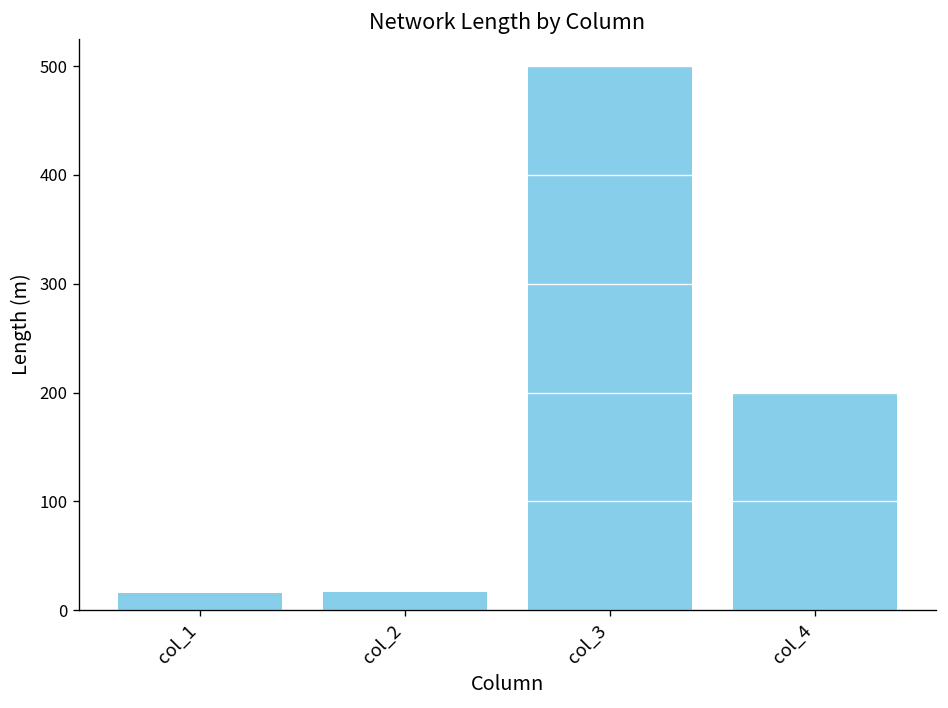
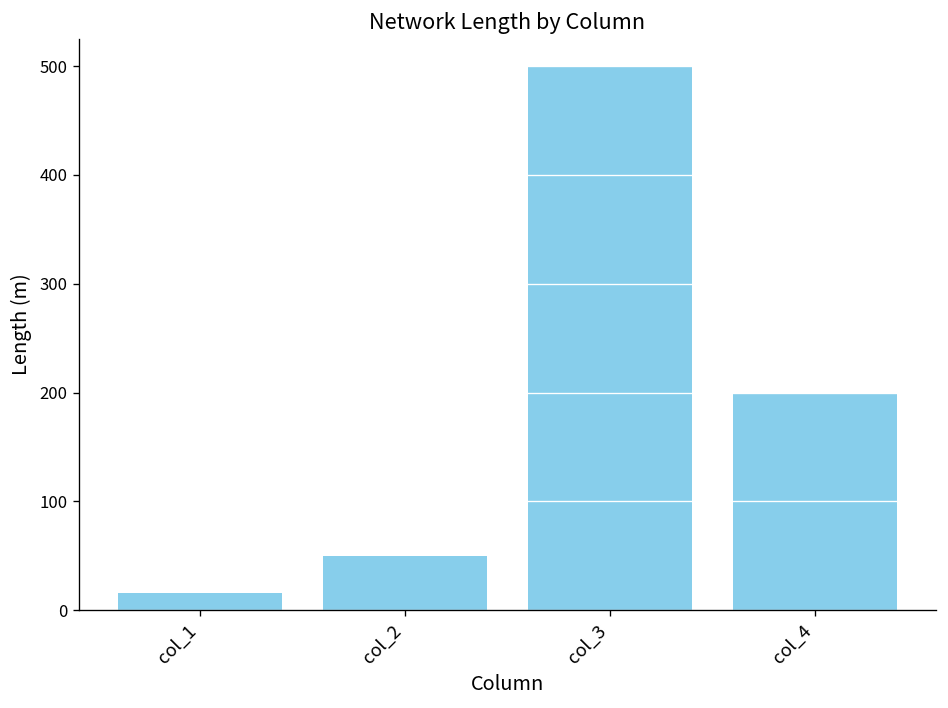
  {
    "col_1": 20,
-   "col_2": 20,
+   "col_2": 50,
    "col_3": 500,
    "col_4": 200
  }
